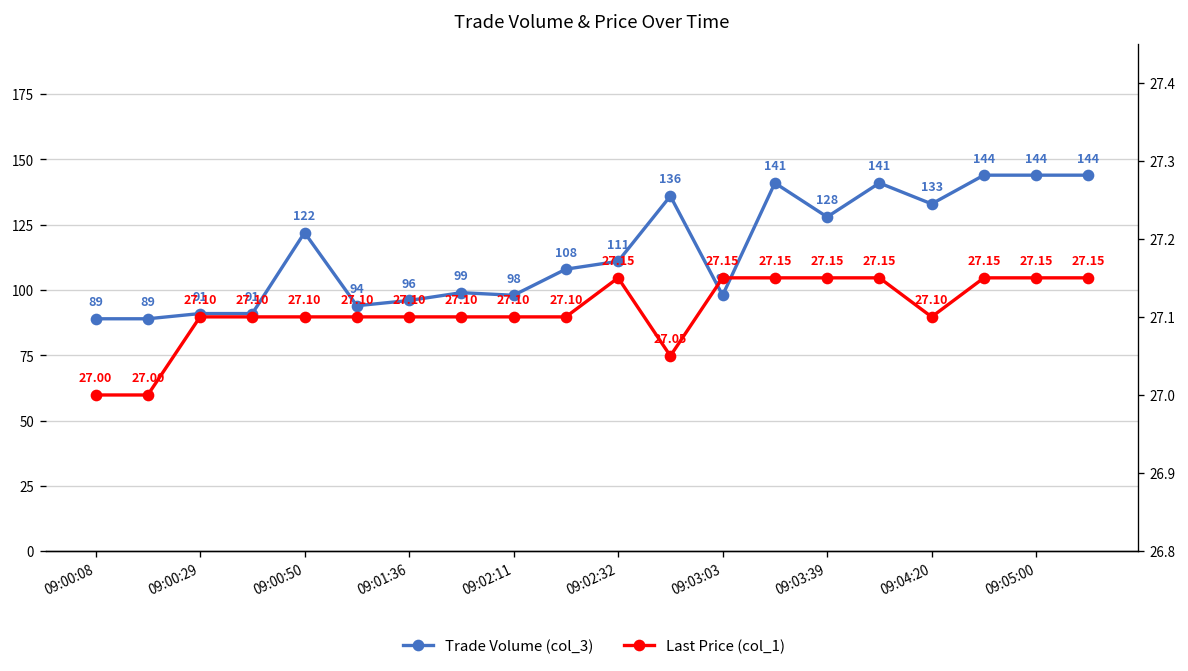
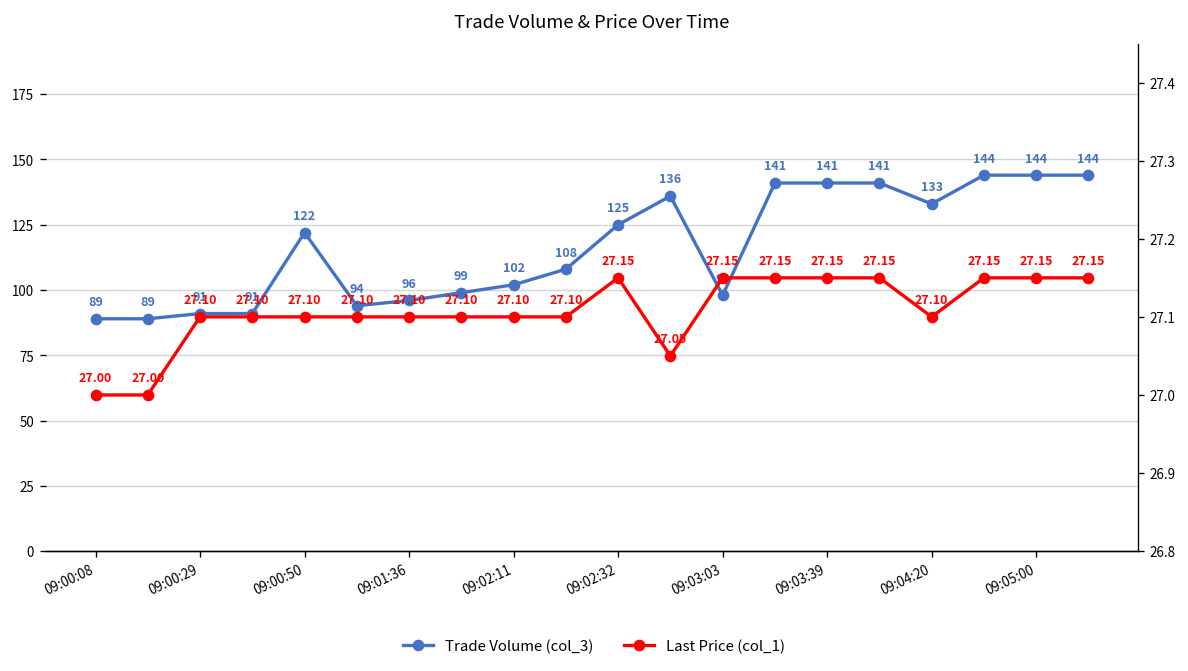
  {
    "Trade Volume (col_3)": {
      "09:00:08": 89,
      "09:00:50": 122,
      "09:01:36": 96,
-     "09:02:11": 98,
-     "09:02:32": 111,
-     "09:03:39": 128,
+     "09:02:11": 102,
+     "09:02:32": 125,
+     "09:03:39": 141,
      "09:04:20": 133,
      "09:05:00": 144
    },
    "Last Price (col_1)": {
      "09:00:08": 27.00,
      "09:00:50": 27.10,
      "09:02:11": 27.10,
      "09:02:32": 27.15,
      "09:03:03": 27.15,
      "09:03:39": 27.15,
      "09:04:20": 27.10,
      "09:05:00": 27.15
    }
  }
